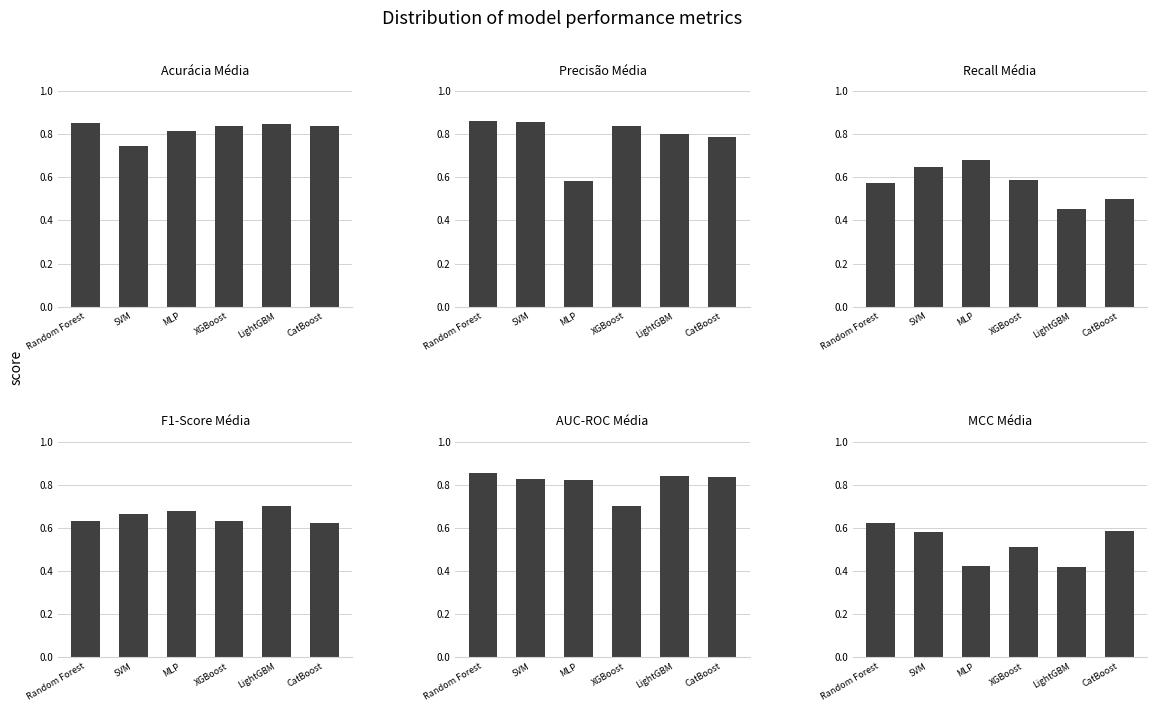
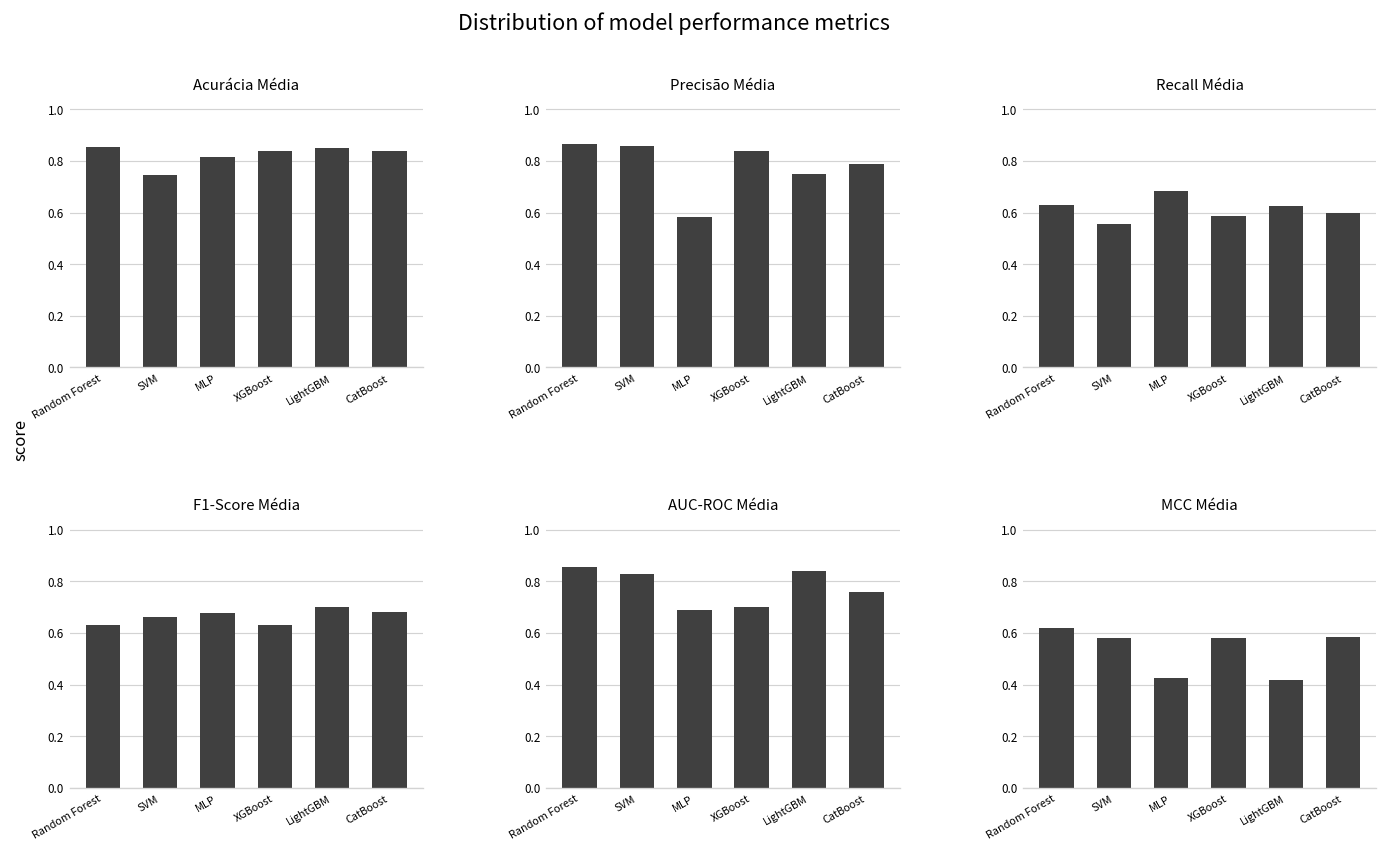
  {
    "Acurácia Média": {
      "Random Forest": 0.85,
      "SVM": 0.74,
      "MLP": 0.82,
      "XGBoost": 0.84,
      "LightGBM": 0.85,
      "CatBoost": 0.84
    },
    "Precisão Média": {
      "Random Forest": 0.86,
      "SVM": 0.86,
      "MLP": 0.58,
      "XGBoost": 0.84,
-     "LightGBM": 0.80,
+     "LightGBM": 0.75,
      "CatBoost": 0.79
    },
    "Recall Média": {
-     "Random Forest": 0.58,
-     "SVM": 0.65,
+     "Random Forest": 0.63,
+     "SVM": 0.56,
      "MLP": 0.68,
      "XGBoost": 0.59,
-     "LightGBM": 0.45,
-     "CatBoost": 0.5
+     "LightGBM": 0.62,
+     "CatBoost": 0.6
    },
    "F1-Score Média": {
      "Random Forest": 0.63,
      "SVM": 0.66,
      "MLP": 0.68,
      "XGBoost": 0.63,
      "LightGBM": 0.70,
-     "CatBoost": 0.62
+     "CatBoost": 0.68
    },
    "AUC-ROC Média": {
      "Random Forest": 0.85,
      "SVM": 0.83,
-     "MLP": 0.82,
+     "MLP": 0.69,
      "XGBoost": 0.70,
      "LightGBM": 0.84,
-     "CatBoost": 0.84
+     "CatBoost": 0.76
    },
    "MCC Média": {
      "Random Forest": 0.62,
      "SVM": 0.58,
      "MLP": 0.42,
-     "XGBoost": 0.51,
+     "XGBoost": 0.58,
      "LightGBM": 0.42,
      "CatBoost": 0.59
    }
  }
